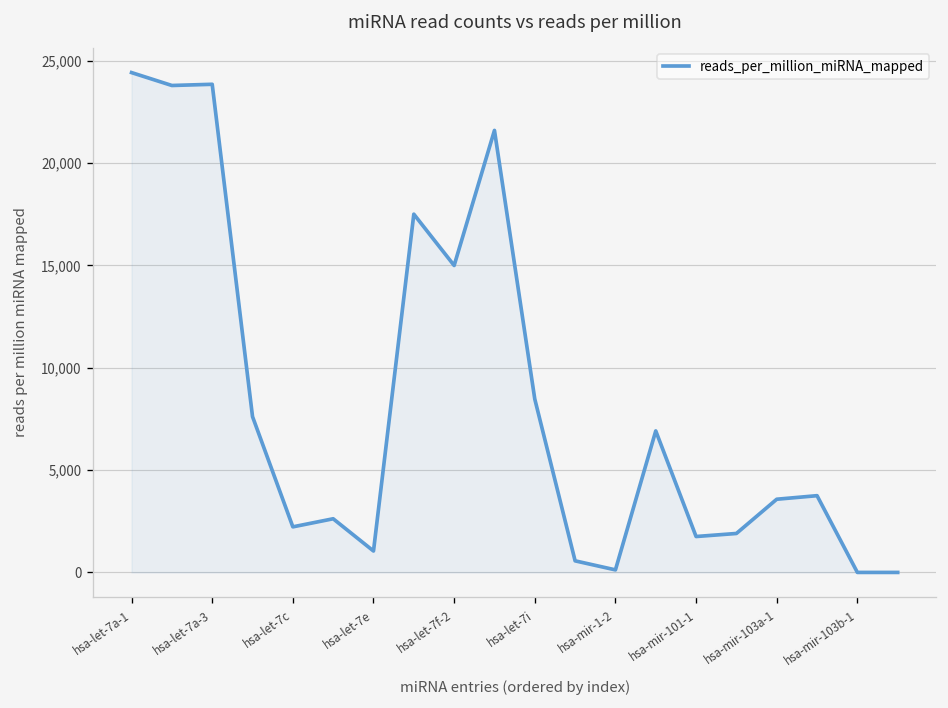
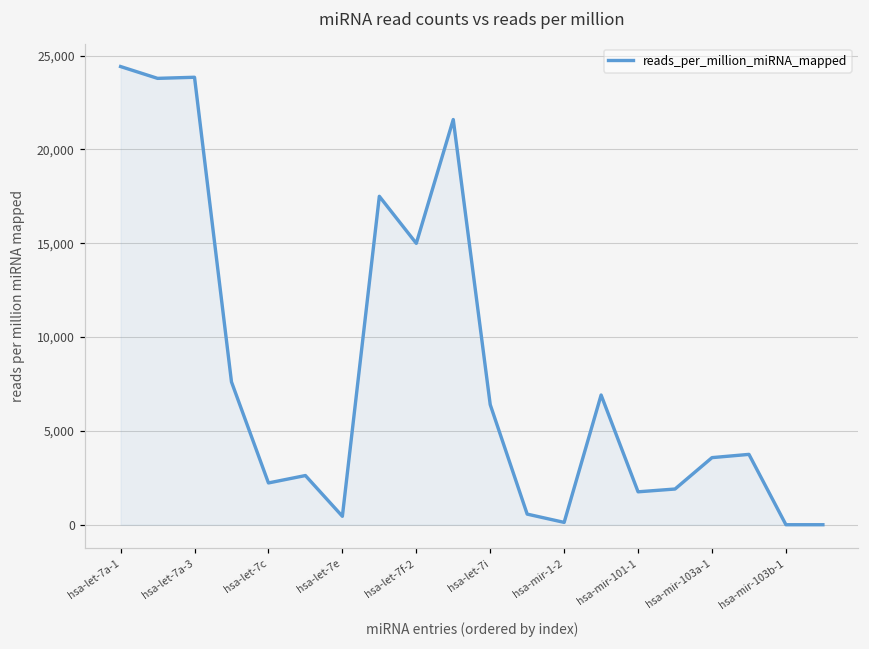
  {
    "hsa-let-7a-1": "24,400",
    "hsa-let-7a-3": "23,800",
    "hsa-let-7c": "2,200",
-   "hsa-let-7e": "1,000",
+   "hsa-let-7e": "400",
    "hsa-let-7f-2": "15,000",
-   "hsa-let-7i": "8,500",
+   "hsa-let-7i": "6,400",
    "hsa-mir-1-2": "100",
    "hsa-mir-101-1": "1,800",
    "hsa-mir-103a-1": "3,600",
    "hsa-mir-103b-1": "0"
  }
